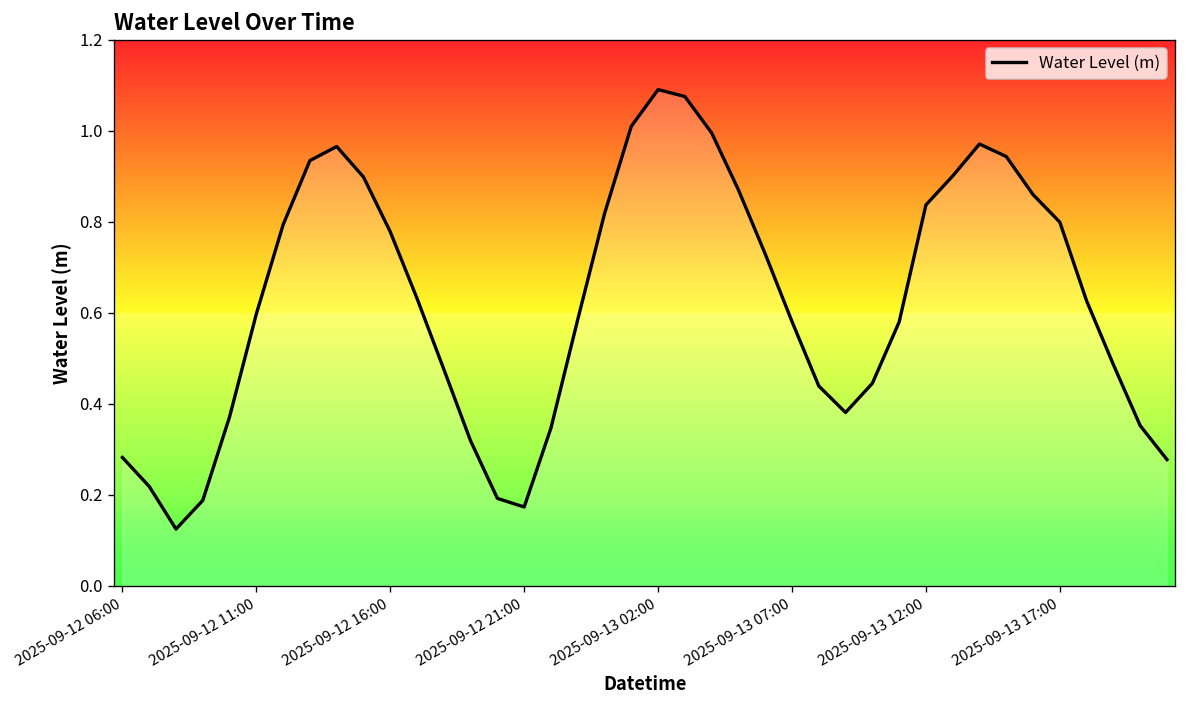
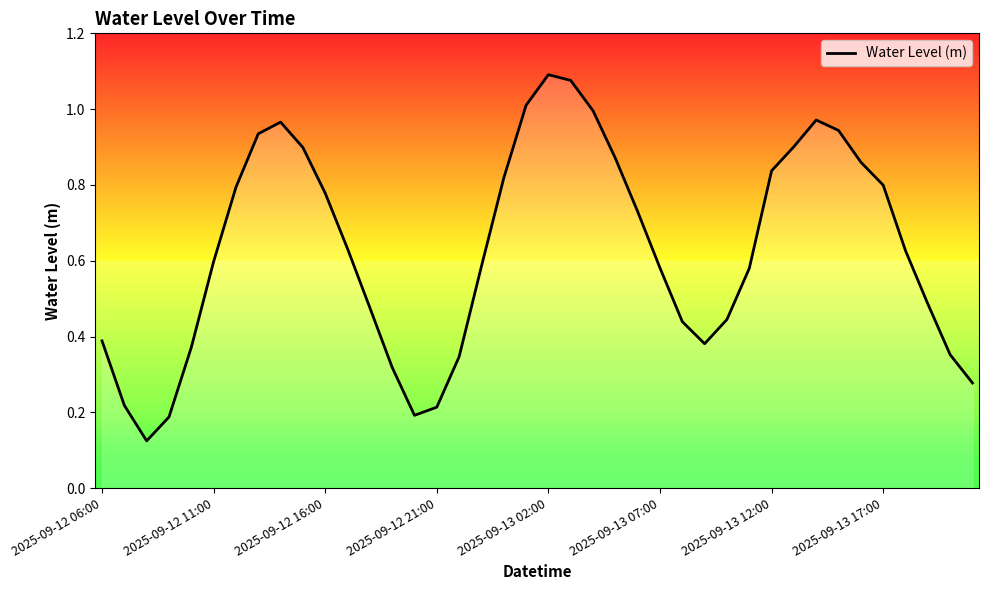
  {
-   "2025-09-12 06:00": 0.28,
+   "2025-09-12 06:00": 0.39,
    "2025-09-12 11:00": 0.60,
    "2025-09-12 16:00": 0.78,
-   "2025-09-12 21:00": 0.17,
+   "2025-09-12 21:00": 0.21,
    "2025-09-13 02:00": 1.09,
    "2025-09-13 07:00": 0.58,
    "2025-09-13 12:00": 0.84,
    "2025-09-13 17:00": 0.80
  }
